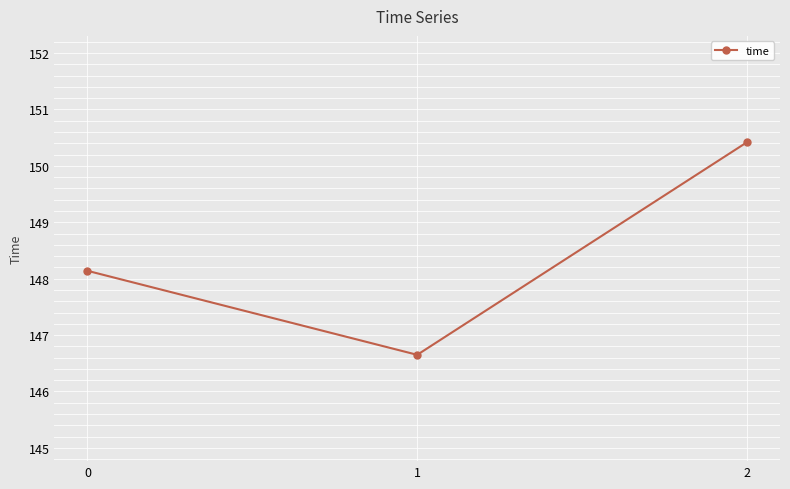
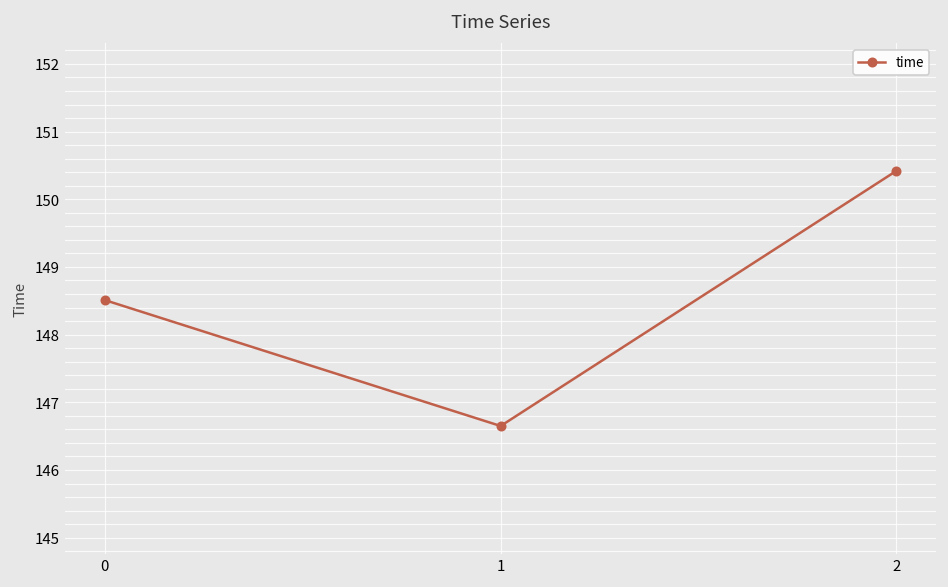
  {
-   "0": 148.1,
+   "0": 148.5,
    "1": 146.7,
    "2": 150.4
  }
